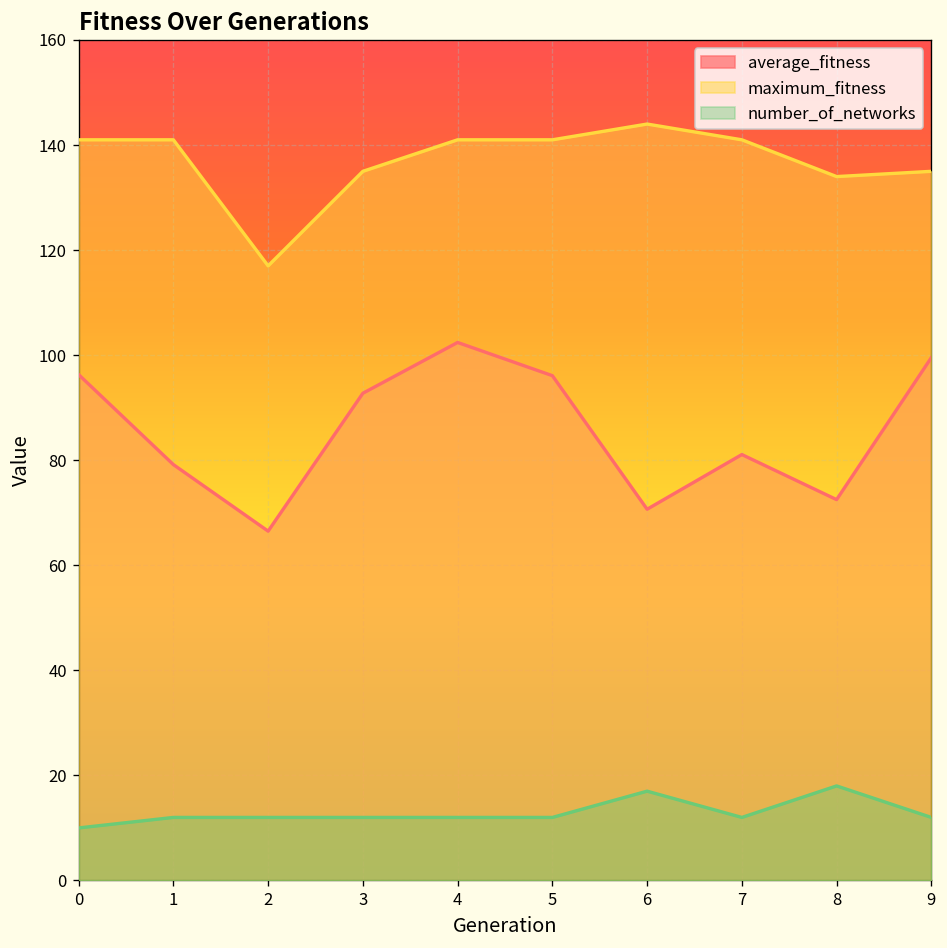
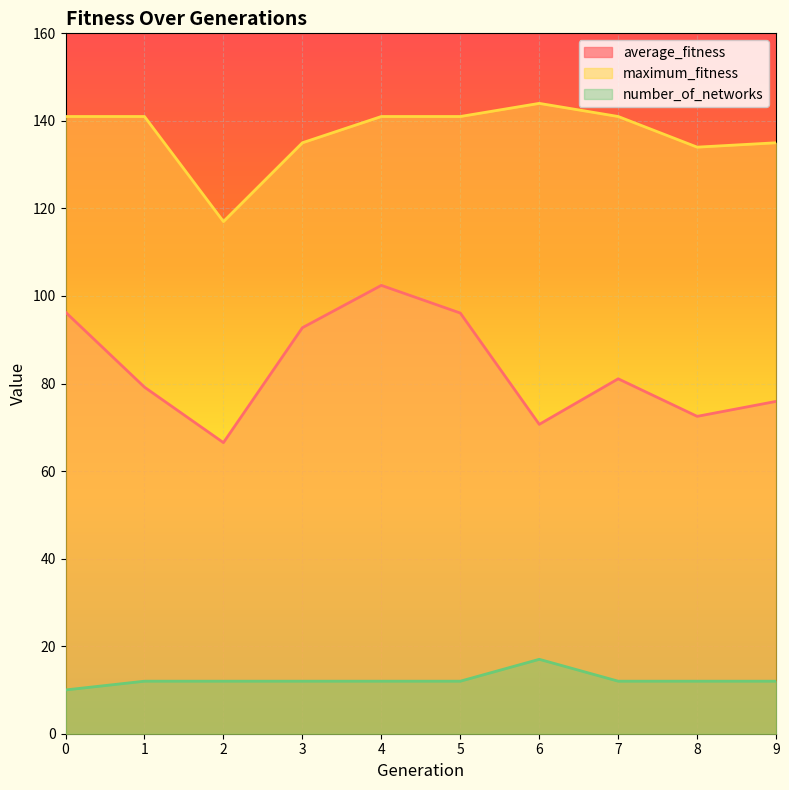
  {
    "average_fitness": {
      "0": 96,
      "1": 79,
      "2": 67,
      "3": 93,
      "4": 102,
      "5": 96,
      "6": 71,
      "7": 81,
      "8": 73,
-     "9": 100
+     "9": 76
    },
    "maximum_fitness": {
      "0": 141,
      "1": 141,
      "2": 117,
      "3": 135,
      "4": 141,
      "5": 141,
      "6": 144,
      "7": 141,
      "8": 134,
      "9": 135
    },
    "number_of_networks": {
      "0": 10,
      "1": 12,
      "2": 12,
      "3": 12,
      "4": 12,
      "5": 12,
      "6": 17,
      "7": 12,
-     "8": 18,
+     "8": 12,
      "9": 12
    }
  }
